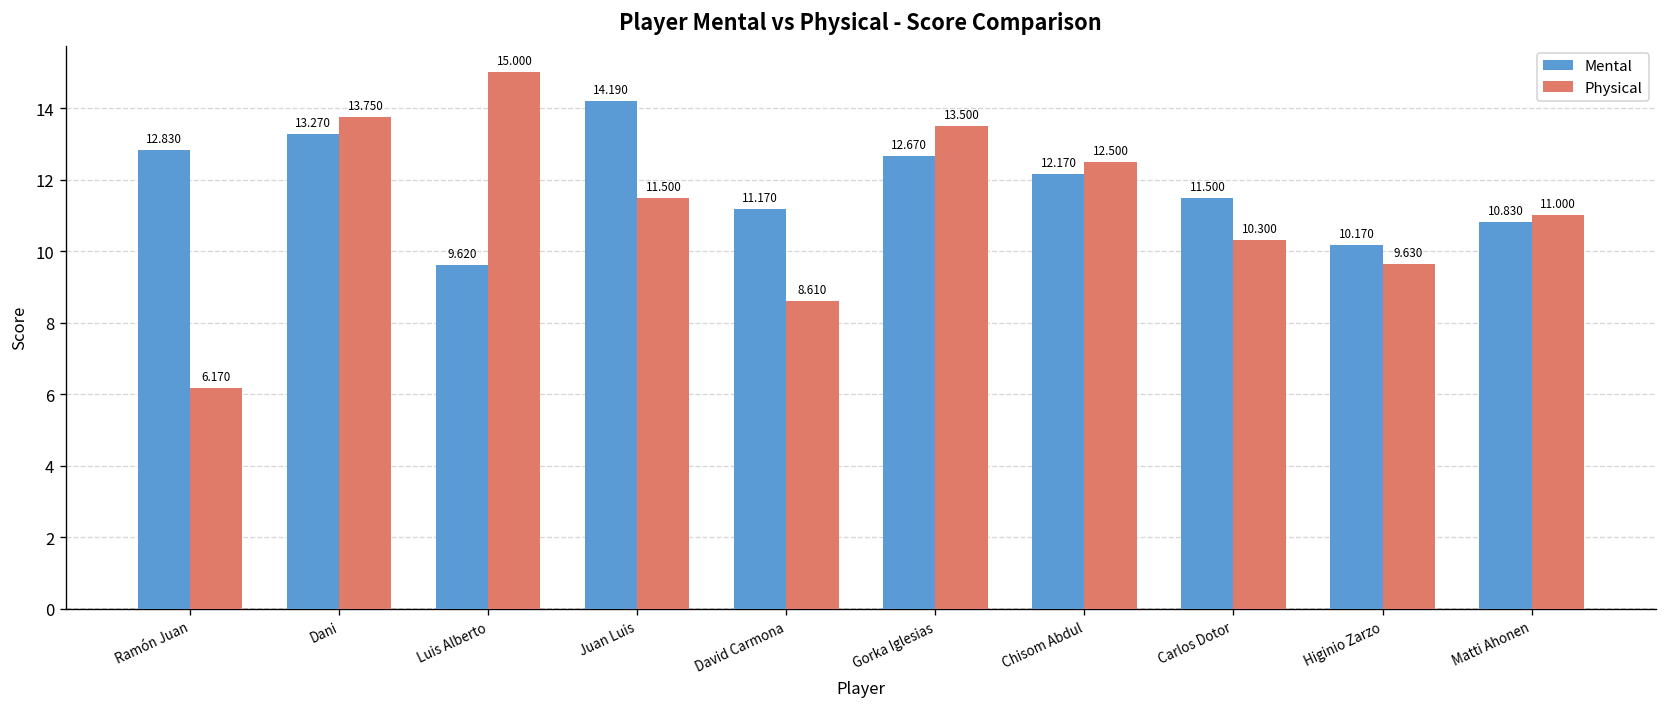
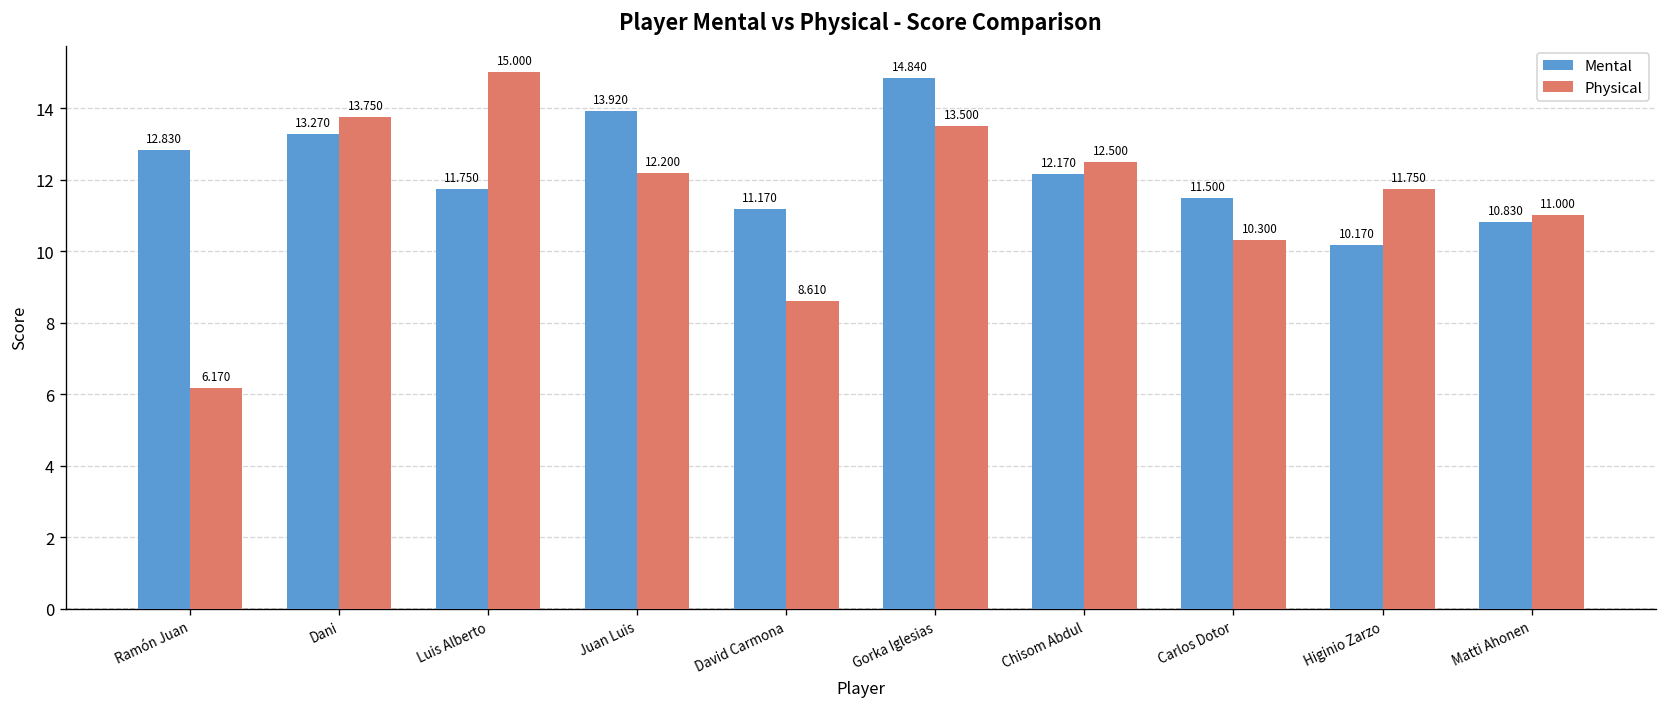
  {
    "Mental": {
      "Ramón Juan": 12.830,
      "Dani": 13.270,
-     "Luis Alberto": 9.620,
-     "Juan Luis": 14.190,
+     "Luis Alberto": 11.750,
+     "Juan Luis": 13.920,
      "David Carmona": 11.170,
-     "Gorka Iglesias": 12.670,
+     "Gorka Iglesias": 14.840,
      "Chisom Abdul": 12.170,
      "Carlos Dotor": 11.500,
      "Higinio Zarzo": 10.170,
      "Matti Ahonen": 10.830
    },
    "Physical": {
      "Ramón Juan": 6.170,
      "Dani": 13.750,
      "Luis Alberto": 15.000,
-     "Juan Luis": 11.500,
+     "Juan Luis": 12.200,
      "David Carmona": 8.610,
      "Gorka Iglesias": 13.500,
      "Chisom Abdul": 12.500,
      "Carlos Dotor": 10.300,
-     "Higinio Zarzo": 9.630,
+     "Higinio Zarzo": 11.750,
      "Matti Ahonen": 11.000
    }
  }
